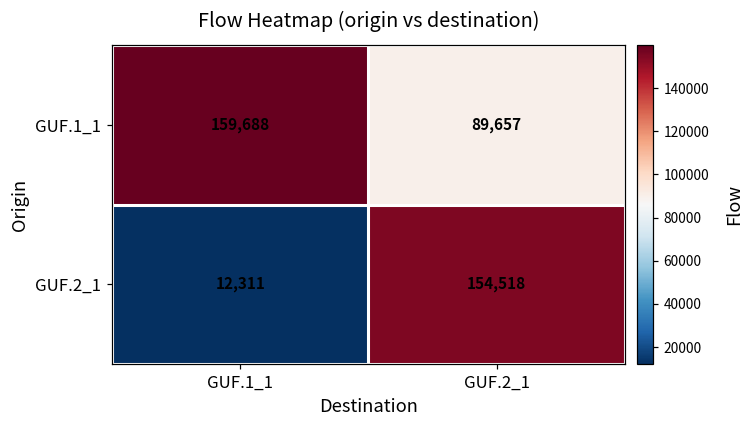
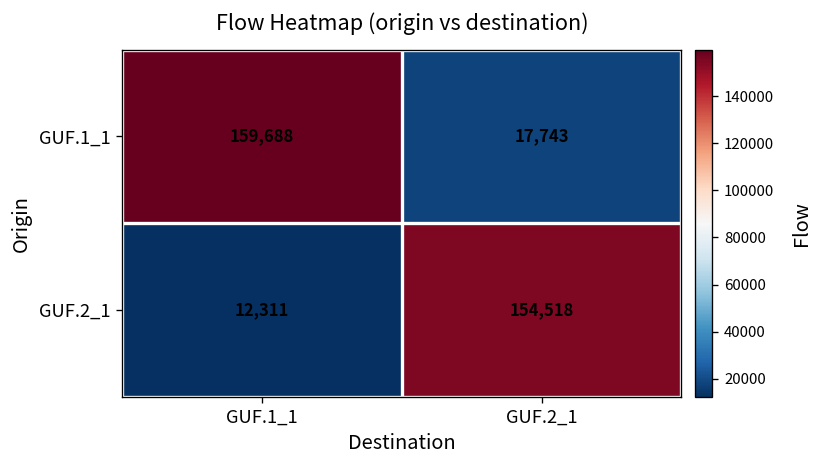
  {
    "GUF.1_1": {
      "GUF.1_1": "159,688",
-     "GUF.2_1": "89,657"
+     "GUF.2_1": "17,743"
    },
    "GUF.2_1": {
      "GUF.1_1": "12,311",
      "GUF.2_1": "154,518"
    }
  }
